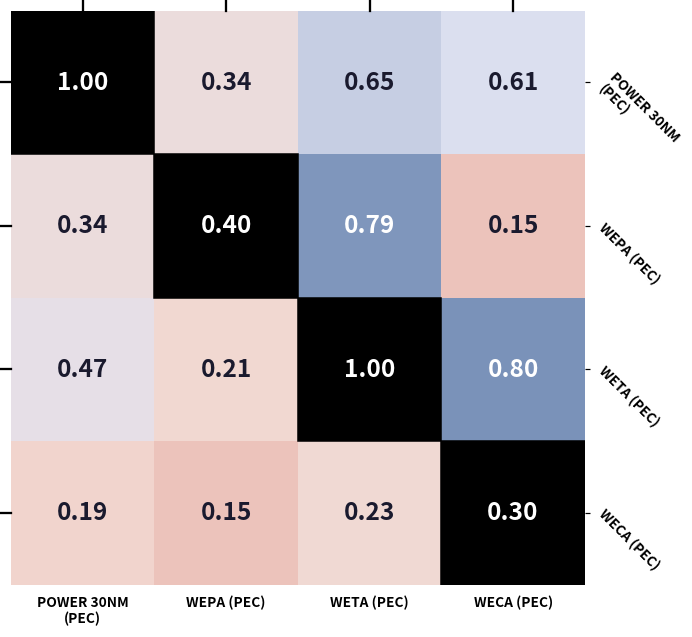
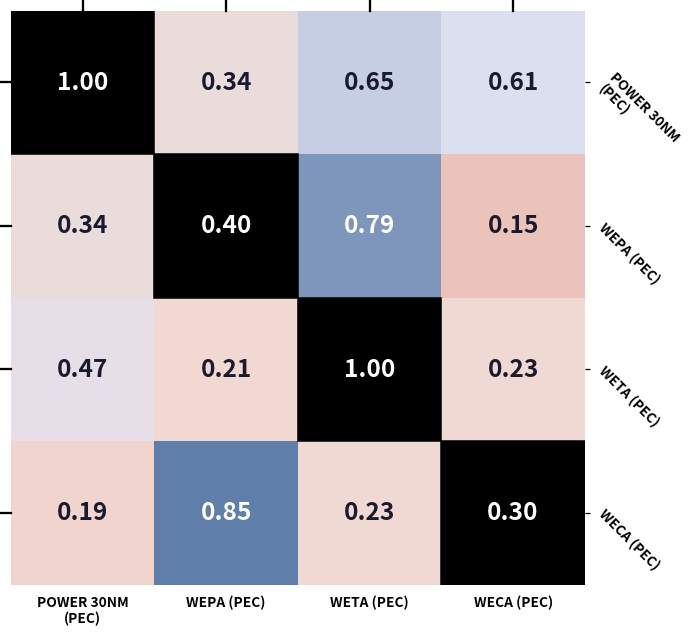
  {
    "POWER 30NM (PEC)": {
      "WEPA (PEC)": 0.34,
      "WETA (PEC)": 0.65,
      "WECA (PEC)": 0.61
    },
    "WEPA (PEC)": {
      "POWER 30NM (PEC)": 0.34,
      "WETA (PEC)": 0.79,
      "WECA (PEC)": 0.15
    },
    "WETA (PEC)": {
      "POWER 30NM (PEC)": 0.47,
      "WEPA (PEC)": 0.21,
-     "WECA (PEC)": 0.80
+     "WECA (PEC)": 0.23
    },
    "WECA (PEC)": {
      "POWER 30NM (PEC)": 0.19,
-     "WEPA (PEC)": 0.15,
+     "WEPA (PEC)": 0.85,
      "WETA (PEC)": 0.23
    }
  }
